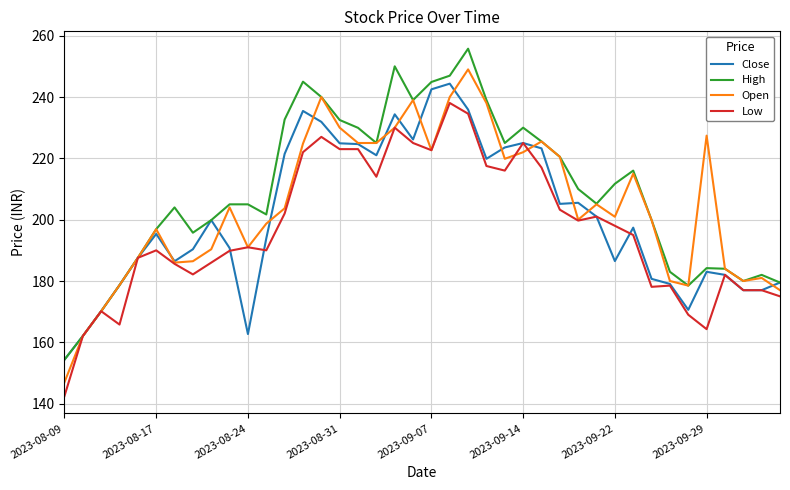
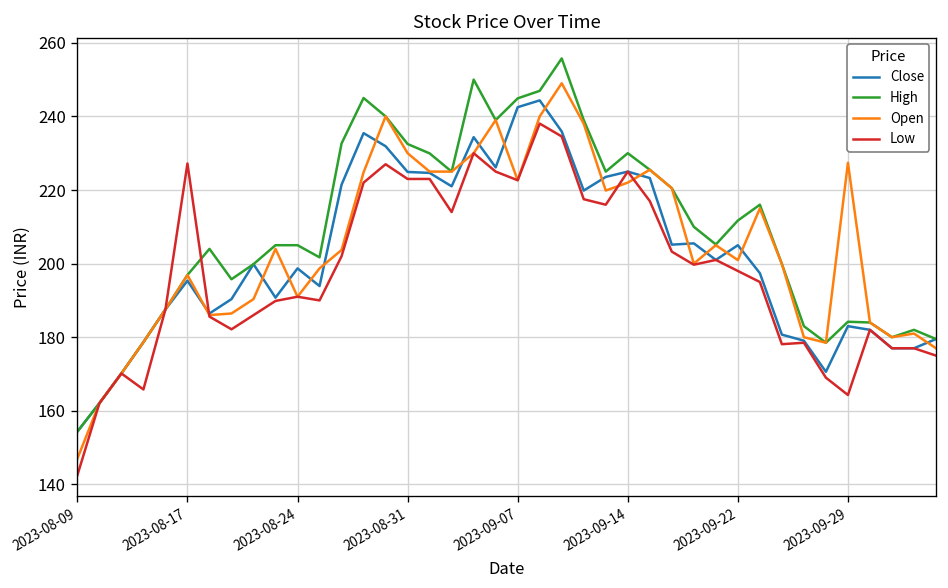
  {
    "Close": {
      "2023-08-17": 195,
-     "2023-08-24": 163,
+     "2023-08-24": 199,
      "2023-08-31": 225,
      "2023-09-07": 243,
-     "2023-09-22": 187,
+     "2023-09-22": 205,
      "2023-09-29": 183
    },
    "High": {
      "2023-08-24": 205,
      "2023-08-31": 233,
      "2023-09-07": 245,
      "2023-09-14": 230,
      "2023-09-22": 212,
      "2023-09-29": 184
    },
    "Open": {
      "2023-08-09": 147,
      "2023-08-31": 230,
      "2023-09-14": 222,
      "2023-09-22": 201,
      "2023-09-29": 227
    },
    "Low": {
      "2023-08-09": 143,
-     "2023-08-17": 190,
+     "2023-08-17": 227,
      "2023-08-31": 223,
      "2023-09-22": 198,
      "2023-09-29": 164
    }
  }
